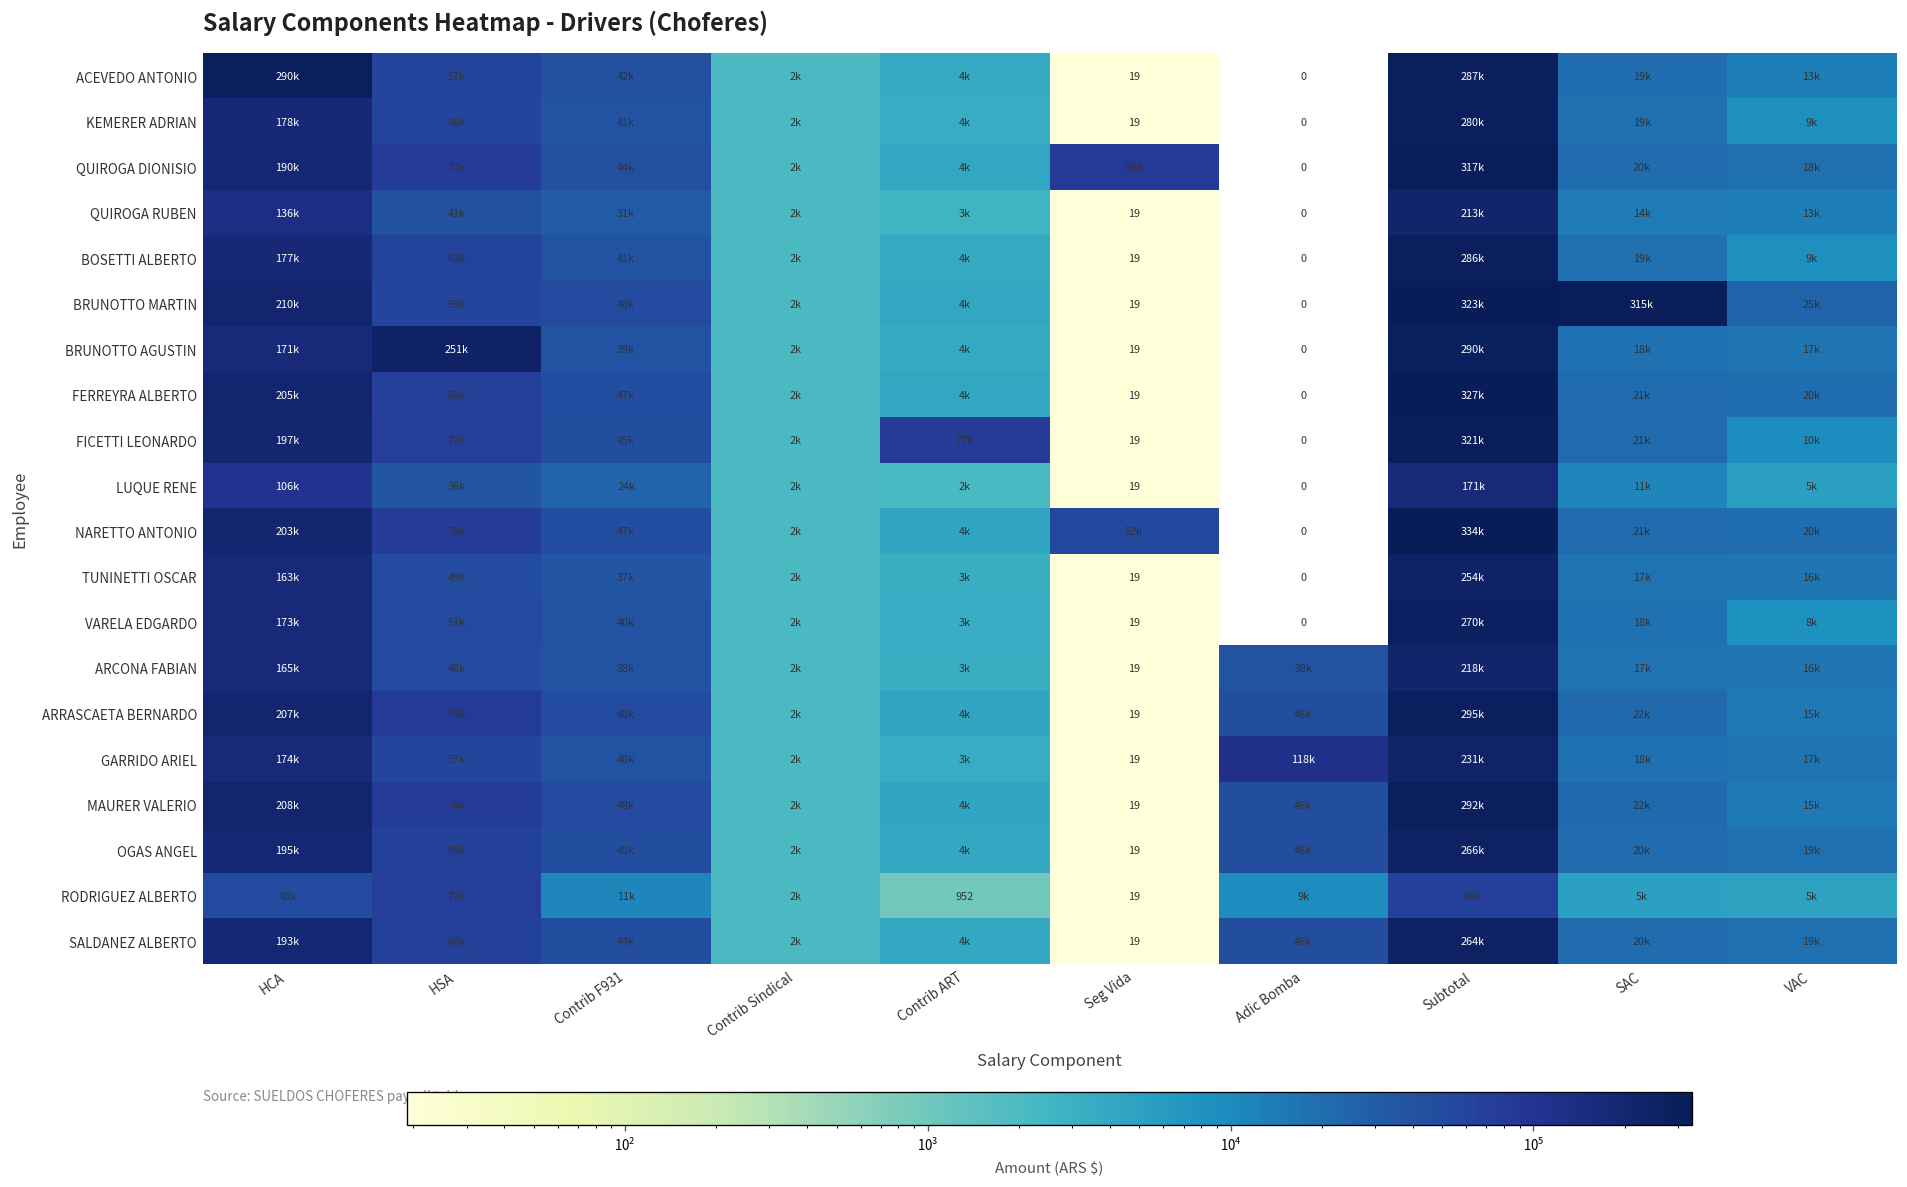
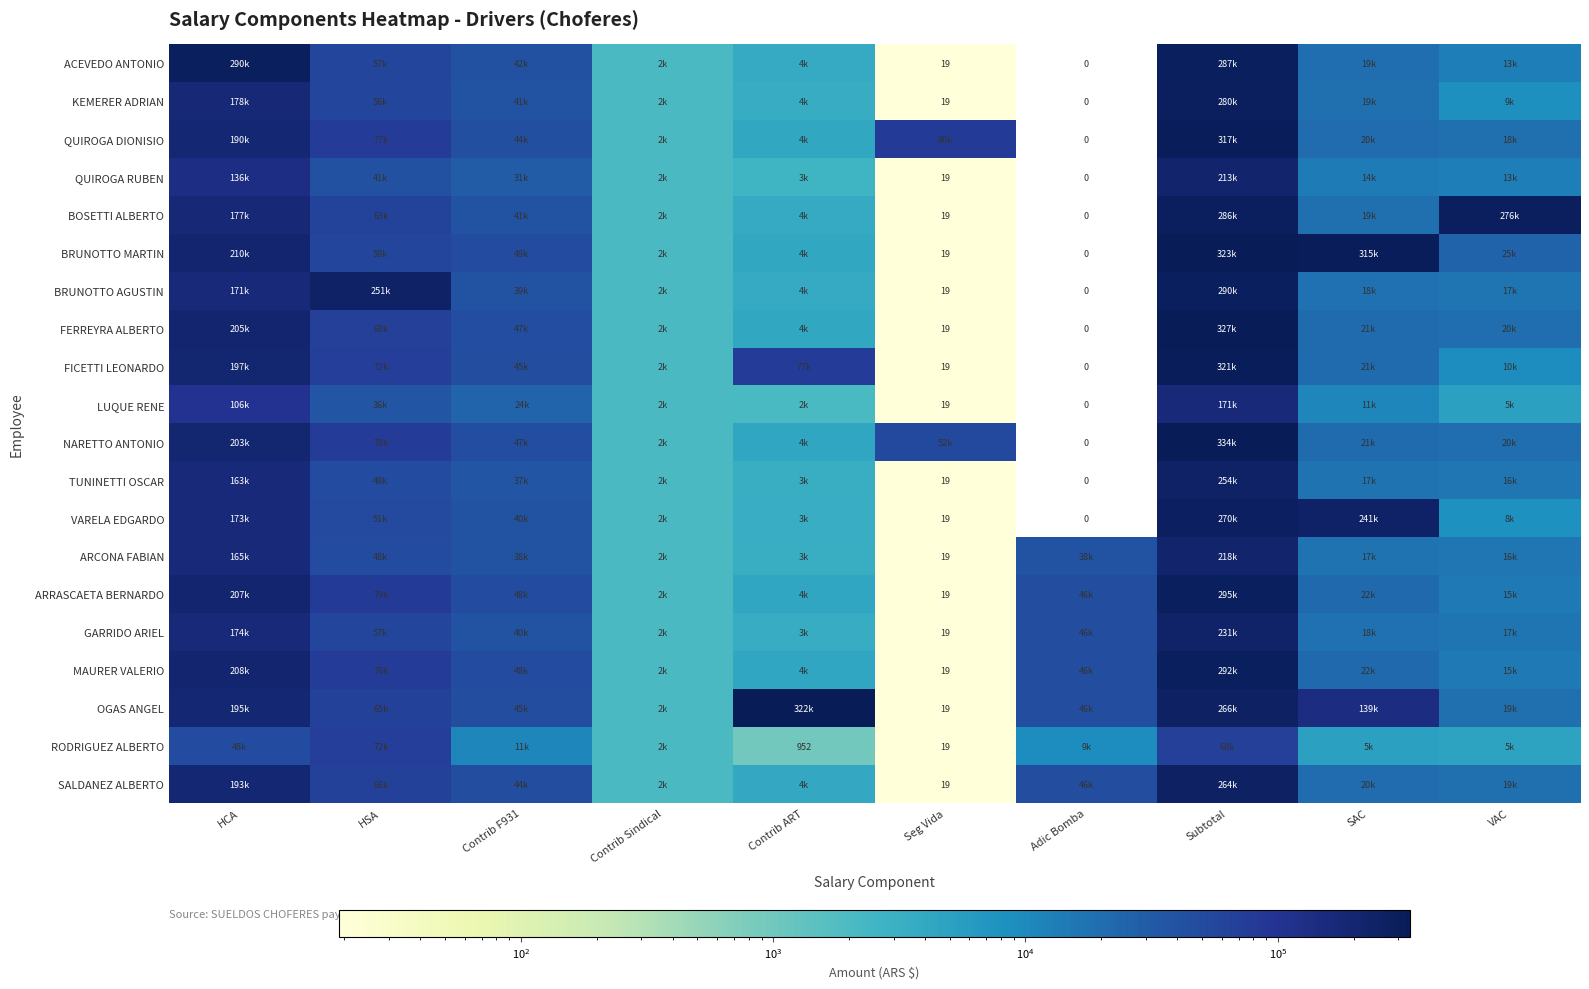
  {
    "ACEVEDO ANTONIO": {
      "HCA": "290k",
      "HSA": "57k",
      "Contrib F931": "42k",
      "Contrib Sindical": "2k",
      "Contrib ART": "4k",
      "Seg Vida": "19",
      "Adic Bomba": "0",
      "Subtotal": "287k",
      "SAC": "19k",
      "VAC": "13k"
    },
    "KEMERER ADRIAN": {
      "HCA": "178k",
      "HSA": "56k",
      "Contrib F931": "41k",
      "Contrib Sindical": "2k",
      "Contrib ART": "4k",
      "Seg Vida": "19",
      "Adic Bomba": "0",
      "Subtotal": "280k",
      "SAC": "19k",
      "VAC": "9k"
    },
    "QUIROGA DIONISIO": {
      "HCA": "190k",
      "HSA": "77k",
      "Contrib F931": "44k",
      "Contrib Sindical": "2k",
      "Contrib ART": "4k",
      "Seg Vida": "80k",
      "Adic Bomba": "0",
      "Subtotal": "317k",
      "SAC": "20k",
      "VAC": "18k"
    },
    "QUIROGA RUBEN": {
      "HCA": "136k",
      "HSA": "41k",
      "Contrib F931": "31k",
      "Contrib Sindical": "2k",
      "Contrib ART": "3k",
      "Seg Vida": "19",
      "Adic Bomba": "0",
      "Subtotal": "213k",
      "SAC": "14k",
      "VAC": "13k"
    },
    "BOSETTI ALBERTO": {
      "HCA": "177k",
      "HSA": "63k",
      "Contrib F931": "41k",
      "Contrib Sindical": "2k",
      "Contrib ART": "4k",
      "Seg Vida": "19",
      "Adic Bomba": "0",
      "Subtotal": "286k",
      "SAC": "19k",
-     "VAC": "9k"
+     "VAC": "276k"
    },
    "BRUNOTTO MARTIN": {
      "HCA": "210k",
      "HSA": "59k",
      "Contrib F931": "48k",
      "Contrib Sindical": "2k",
      "Contrib ART": "4k",
      "Seg Vida": "19",
      "Adic Bomba": "0",
      "Subtotal": "323k",
      "SAC": "315k",
      "VAC": "25k"
    },
    "BRUNOTTO AGUSTIN": {
      "HCA": "171k",
      "HSA": "251k",
      "Contrib F931": "39k",
      "Contrib Sindical": "2k",
      "Contrib ART": "4k",
      "Seg Vida": "19",
      "Adic Bomba": "0",
      "Subtotal": "290k",
      "SAC": "18k",
      "VAC": "17k"
    },
    "FERREYRA ALBERTO": {
      "HCA": "205k",
      "HSA": "69k",
      "Contrib F931": "47k",
      "Contrib Sindical": "2k",
      "Contrib ART": "4k",
      "Seg Vida": "19",
      "Adic Bomba": "0",
      "Subtotal": "327k",
      "SAC": "21k",
      "VAC": "20k"
    },
    "FICETTI LEONARDO": {
      "HCA": "197k",
      "HSA": "72k",
      "Contrib F931": "45k",
      "Contrib Sindical": "2k",
      "Contrib ART": "77k",
      "Seg Vida": "19",
      "Adic Bomba": "0",
      "Subtotal": "321k",
      "SAC": "21k",
      "VAC": "10k"
    },
    "LUQUE RENE": {
      "HCA": "106k",
      "HSA": "36k",
      "Contrib F931": "24k",
      "Contrib Sindical": "2k",
      "Contrib ART": "2k",
      "Seg Vida": "19",
      "Adic Bomba": "0",
      "Subtotal": "171k",
      "SAC": "11k",
      "VAC": "5k"
    },
    "NARETTO ANTONIO": {
      "HCA": "203k",
      "HSA": "78k",
      "Contrib F931": "47k",
      "Contrib Sindical": "2k",
      "Contrib ART": "4k",
      "Seg Vida": "52k",
      "Adic Bomba": "0",
      "Subtotal": "334k",
      "SAC": "21k",
      "VAC": "20k"
    },
    "TUNINETTI OSCAR": {
      "HCA": "163k",
      "HSA": "49k",
      "Contrib F931": "37k",
      "Contrib Sindical": "2k",
      "Contrib ART": "3k",
      "Seg Vida": "19",
      "Adic Bomba": "0",
      "Subtotal": "254k",
      "SAC": "17k",
      "VAC": "16k"
    },
    "VARELA EDGARDO": {
      "HCA": "173k",
      "HSA": "51k",
      "Contrib F931": "40k",
      "Contrib Sindical": "2k",
      "Contrib ART": "3k",
      "Seg Vida": "19",
      "Adic Bomba": "0",
      "Subtotal": "270k",
-     "SAC": "18k",
+     "SAC": "241k",
      "VAC": "8k"
    },
    "ARCONA FABIAN": {
      "HCA": "165k",
      "HSA": "48k",
      "Contrib F931": "38k",
      "Contrib Sindical": "2k",
      "Contrib ART": "3k",
      "Seg Vida": "19",
      "Adic Bomba": "38k",
      "Subtotal": "218k",
      "SAC": "17k",
      "VAC": "16k"
    },
    "ARRASCAETA BERNARDO": {
      "HCA": "207k",
      "HSA": "79k",
      "Contrib F931": "48k",
      "Contrib Sindical": "2k",
      "Contrib ART": "4k",
      "Seg Vida": "19",
      "Adic Bomba": "46k",
      "Subtotal": "295k",
      "SAC": "22k",
      "VAC": "15k"
    },
    "GARRIDO ARIEL": {
      "HCA": "174k",
      "HSA": "57k",
      "Contrib F931": "40k",
      "Contrib Sindical": "2k",
      "Contrib ART": "3k",
      "Seg Vida": "19",
-     "Adic Bomba": "118k",
+     "Adic Bomba": "46k",
      "Subtotal": "231k",
      "SAC": "18k",
      "VAC": "17k"
    },
    "MAURER VALERIO": {
      "HCA": "208k",
      "HSA": "76k",
      "Contrib F931": "48k",
      "Contrib Sindical": "2k",
      "Contrib ART": "4k",
      "Seg Vida": "19",
      "Adic Bomba": "46k",
      "Subtotal": "292k",
      "SAC": "22k",
      "VAC": "15k"
    },
    "OGAS ANGEL": {
      "HCA": "195k",
      "HSA": "65k",
      "Contrib F931": "45k",
      "Contrib Sindical": "2k",
-     "Contrib ART": "4k",
+     "Contrib ART": "322k",
      "Seg Vida": "19",
      "Adic Bomba": "46k",
      "Subtotal": "266k",
-     "SAC": "20k",
+     "SAC": "139k",
      "VAC": "19k"
    },
    "RODRIGUEZ ALBERTO": {
      "HCA": "48k",
      "HSA": "72k",
      "Contrib F931": "11k",
      "Contrib Sindical": "2k",
      "Contrib ART": "952",
      "Seg Vida": "19",
      "Adic Bomba": "9k",
      "Subtotal": "68k",
      "SAC": "5k",
      "VAC": "5k"
    },
    "SALDANEZ ALBERTO": {
      "HCA": "193k",
      "HSA": "66k",
      "Contrib F931": "44k",
      "Contrib Sindical": "2k",
      "Contrib ART": "4k",
      "Seg Vida": "19",
      "Adic Bomba": "46k",
      "Subtotal": "264k",
      "SAC": "20k",
      "VAC": "19k"
    }
  }
